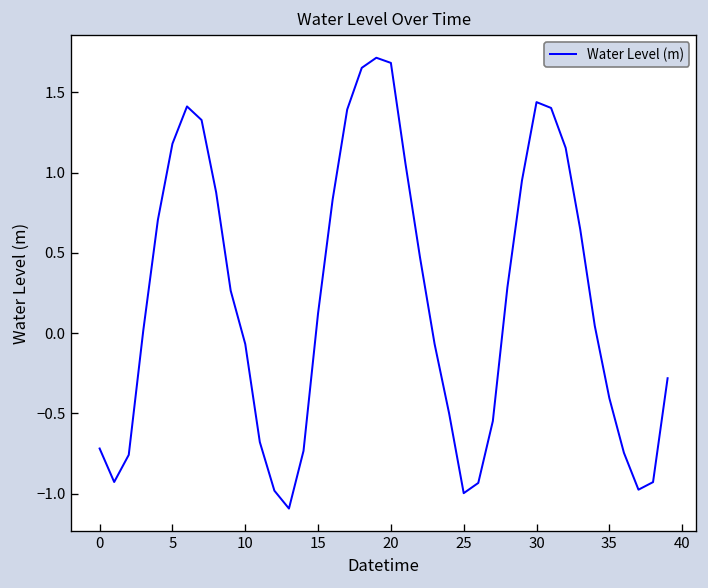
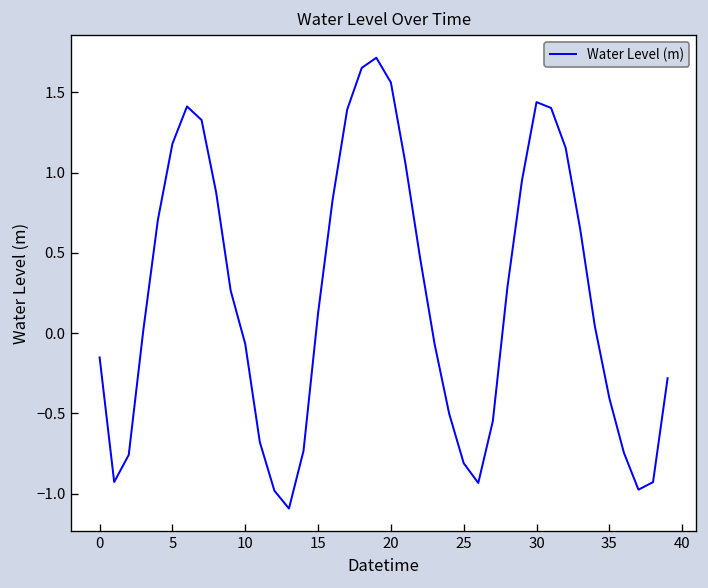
  {
-   "0": -0.72,
+   "0": -0.15,
    "5": 1.18,
    "10": -0.07,
    "15": 0.12,
-   "20": 1.68,
-   "25": -1.00,
+   "20": 1.56,
+   "25": -0.81,
    "30": 1.44,
    "35": -0.40
  }
